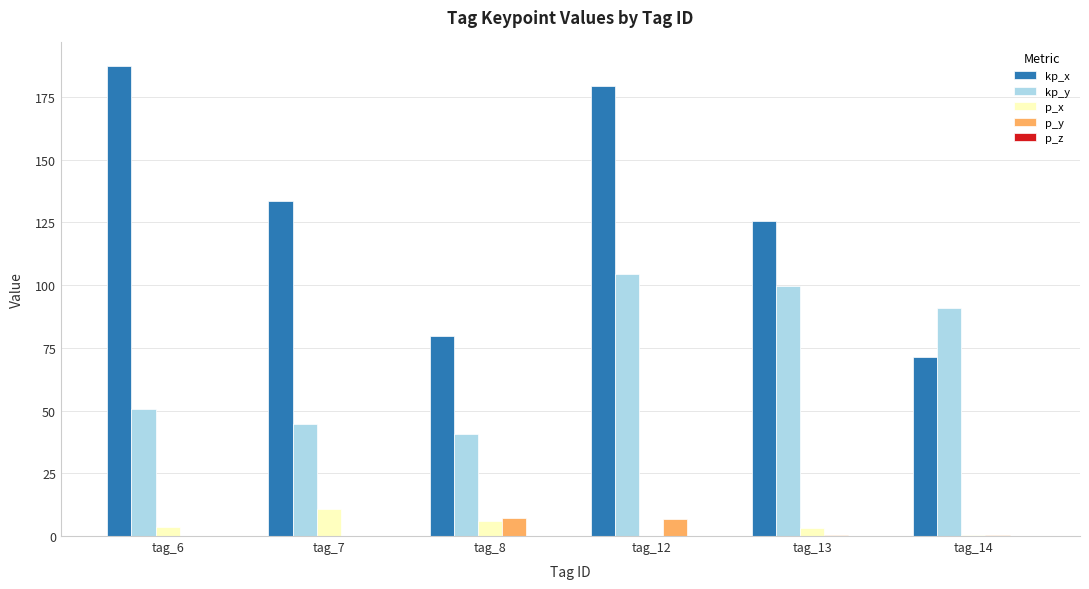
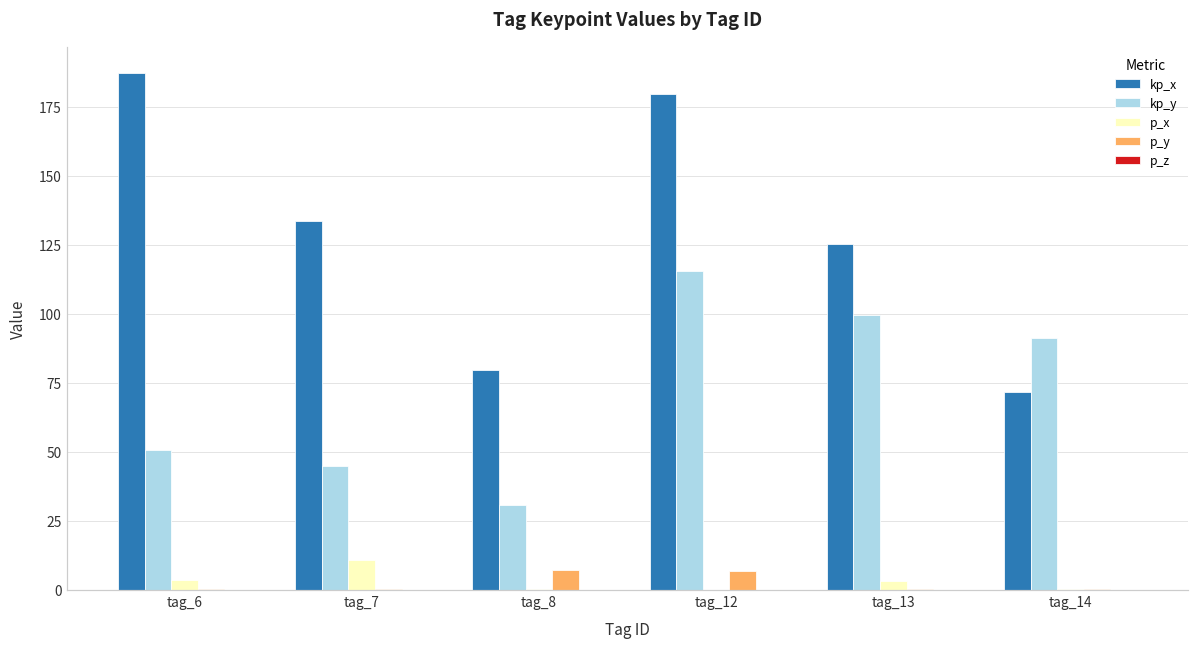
  {
    "kp_x": {
      "tag_6": 187,
      "tag_7": 134,
      "tag_8": 80,
      "tag_12": 180,
      "tag_13": 125,
      "tag_14": 71
    },
    "kp_y": {
      "tag_6": 51,
      "tag_7": 45,
-     "tag_8": 41,
-     "tag_12": 104,
+     "tag_8": 31,
+     "tag_12": 116,
      "tag_13": 100,
      "tag_14": 91
    },
    "p_x": {
      "tag_6": 4,
      "tag_7": 11,
-     "tag_8": 6,
+     "tag_8": 0,
      "tag_12": 0,
      "tag_13": 3
    },
    "p_y": {
      "tag_8": 7,
      "tag_12": 7
    },
    "p_z": {
      "tag_6": 0,
      "tag_7": 0,
      "tag_8": 0,
      "tag_12": 0,
      "tag_13": 0,
      "tag_14": 0
    }
  }
